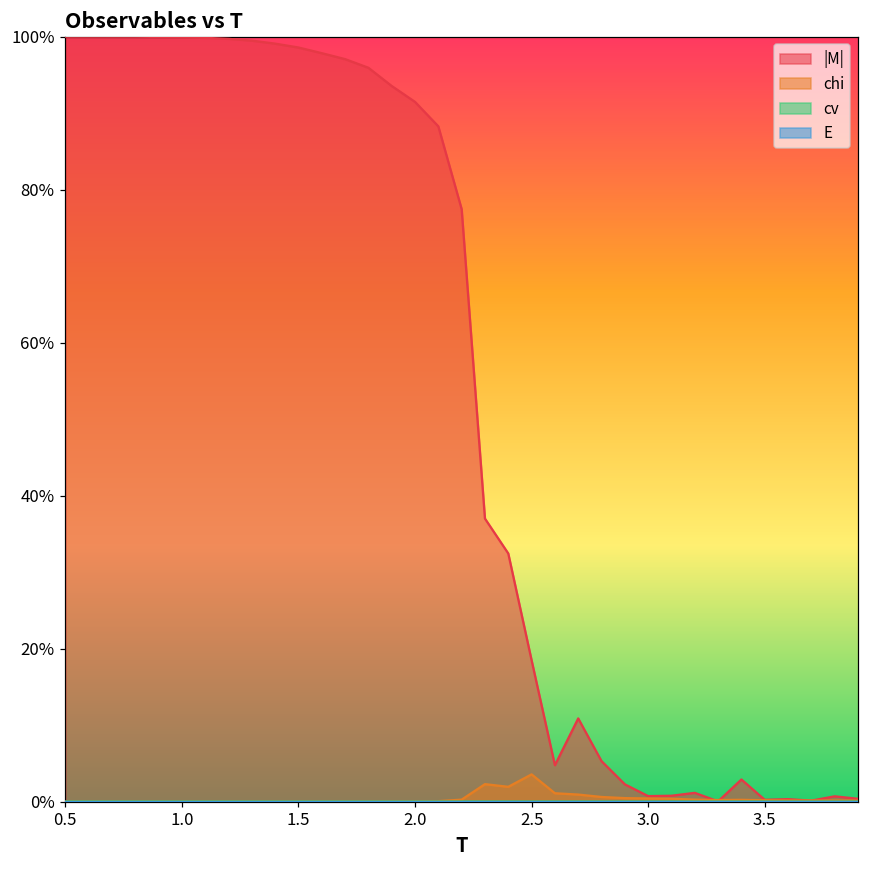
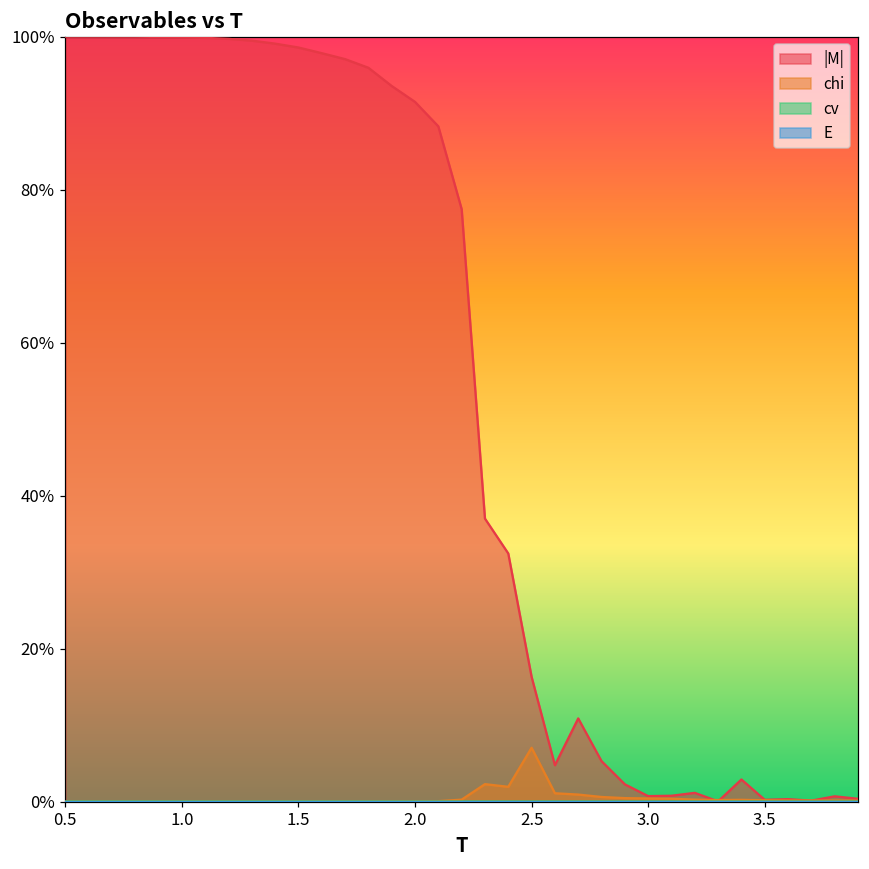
  {
    "|M|": {
      "0.5": "100%",
      "1.0": "100%",
      "1.5": "99%",
      "2.0": "91%",
-     "2.5": "18%"
+     "2.5": "16%"
    },
    "chi": {
-     "2.5": "4%"
+     "2.5": "7%"
    },
    "E": {
      "2.5": "0%",
      "3.0": "0%"
    }
  }
